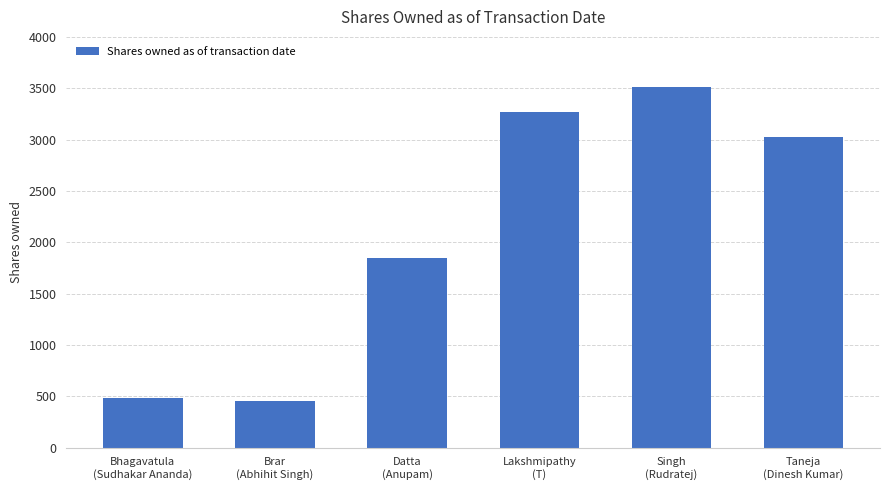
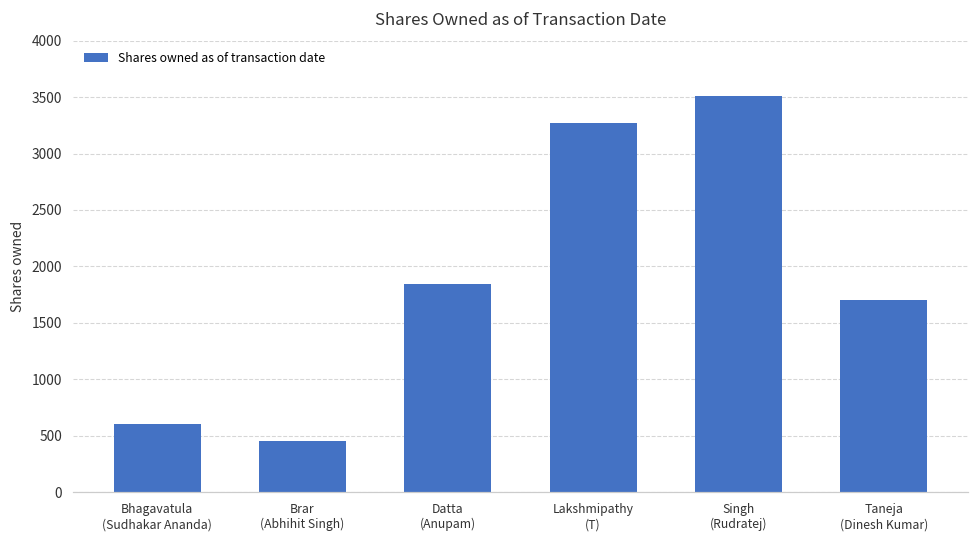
  {
-   "Bhagavatula (Sudhakar Ananda)": 480,
+   "Bhagavatula (Sudhakar Ananda)": 610,
    "Brar (Abhihit Singh)": 450,
    "Datta (Anupam)": 1840,
    "Lakshmipathy (T)": 3270,
    "Singh (Rudratej)": 3510,
-   "Taneja (Dinesh Kumar)": 3020
+   "Taneja (Dinesh Kumar)": 1700
  }
